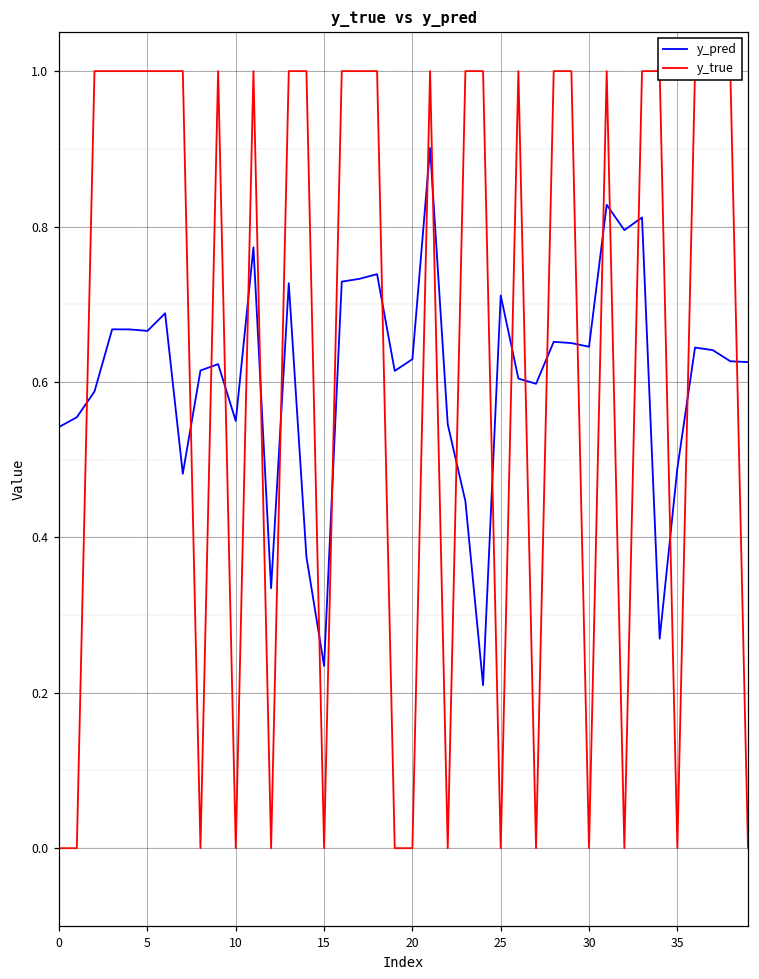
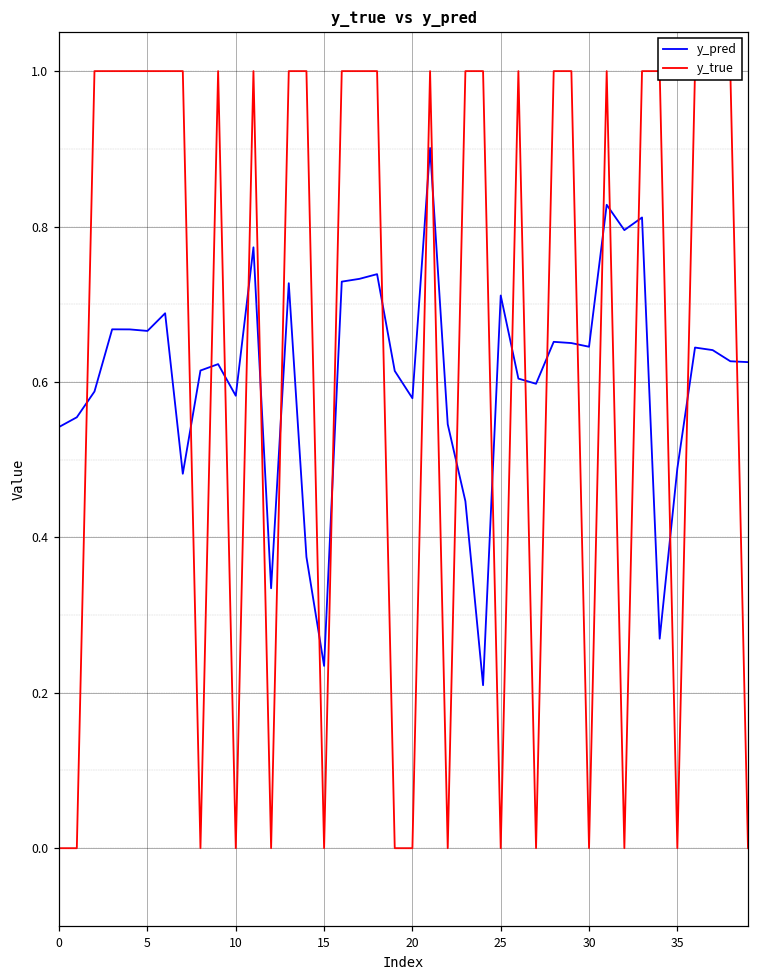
  {
    "y_pred": {
      "0": 0.54,
      "5": 0.67,
-     "10": 0.55,
+     "10": 0.58,
      "15": 0.23,
-     "20": 0.63,
+     "20": 0.58,
      "25": 0.71,
      "30": 0.65,
      "35": 0.49
    },
    "y_true": {
      "0": 0.00,
      "5": 1.00,
      "10": 0.00,
      "15": 0.00,
      "20": 0.00,
      "25": 0.00,
      "30": 0.00,
      "35": 0.00
    }
  }
